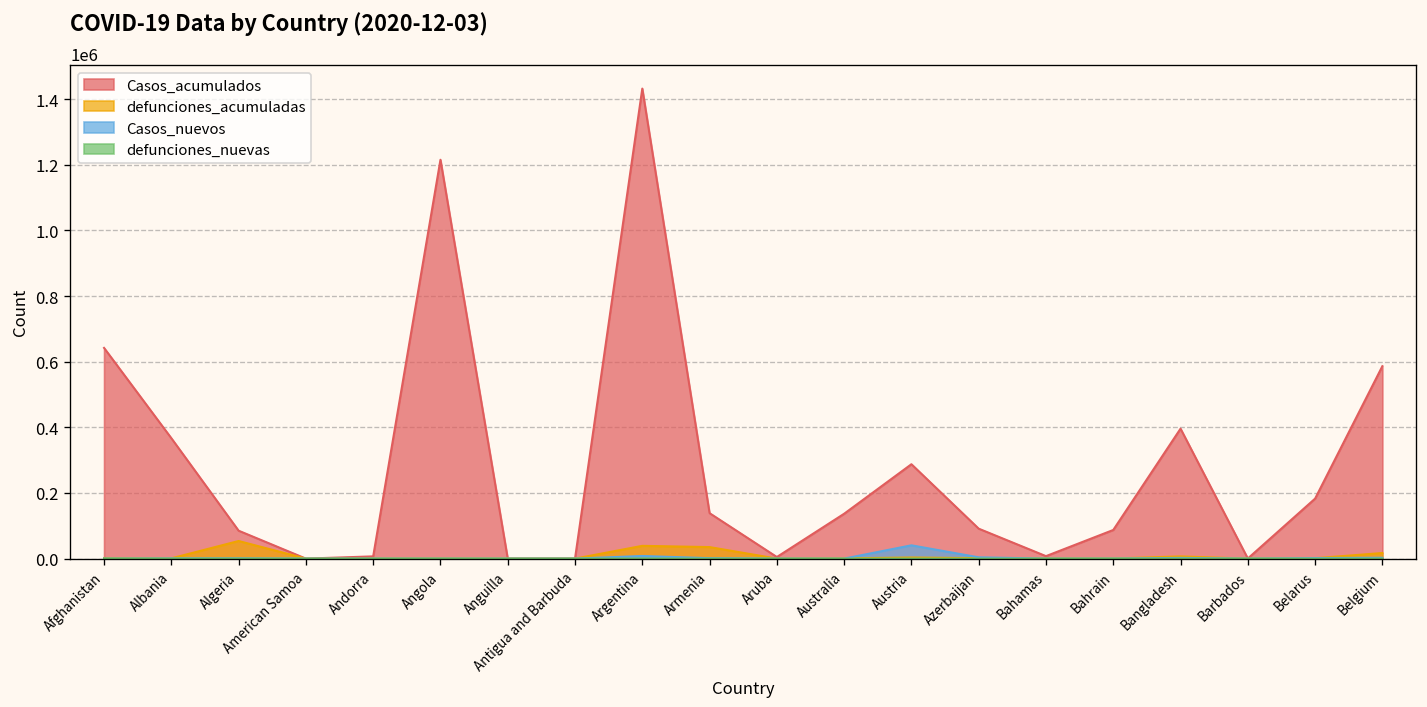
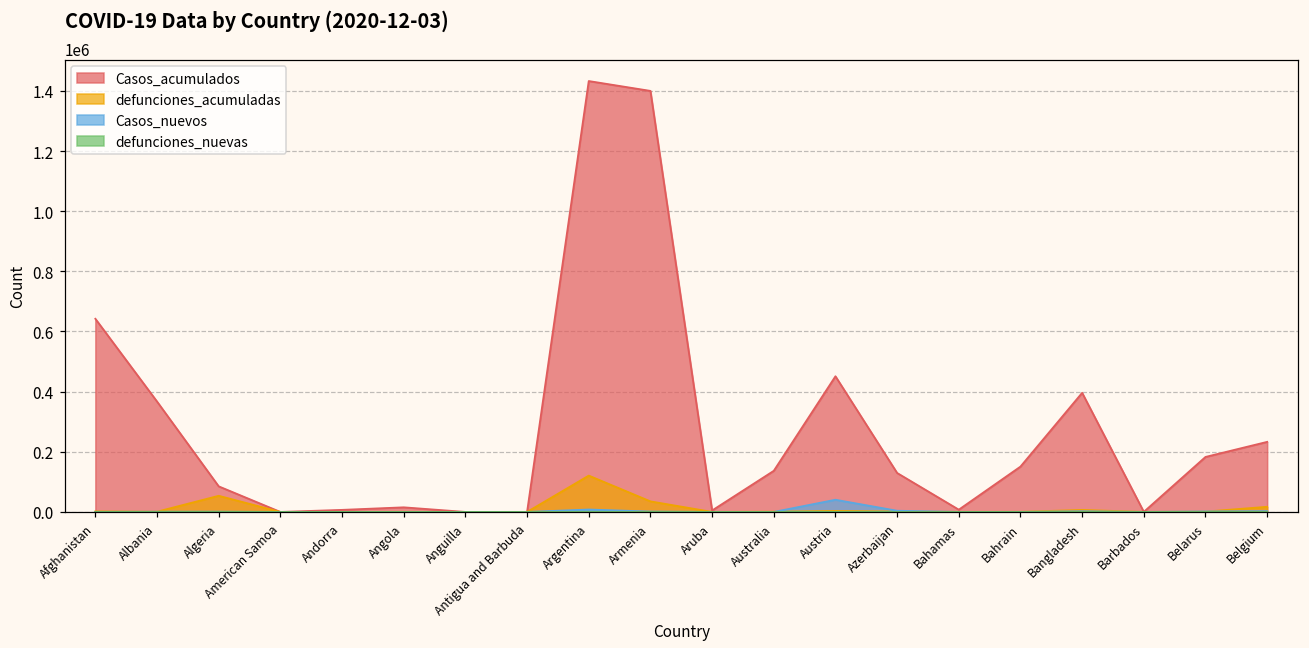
  {
    "Casos_acumulados": {
      "Afghanistan": 640000,
      "Albania": 370000,
      "Algeria": 90000,
-     "Angola": 1220000,
+     "Angola": 20000,
      "Argentina": 1430000,
-     "Armenia": 140000,
+     "Armenia": 1400000,
      "Australia": 140000,
-     "Austria": 290000,
-     "Azerbaijan": 90000,
-     "Bahrain": 90000,
+     "Austria": 450000,
+     "Azerbaijan": 130000,
+     "Bahrain": 150000,
      "Bangladesh": 400000,
      "Belarus": 180000,
-     "Belgium": 590000
+     "Belgium": 230000
    },
    "defunciones_acumuladas": {
      "Algeria": 50000,
-     "Argentina": 40000,
+     "Argentina": 120000,
      "Armenia": 40000,
      "Belgium": 20000
    },
    "Casos_nuevos": {
      "Austria": 40000
    }
  }
